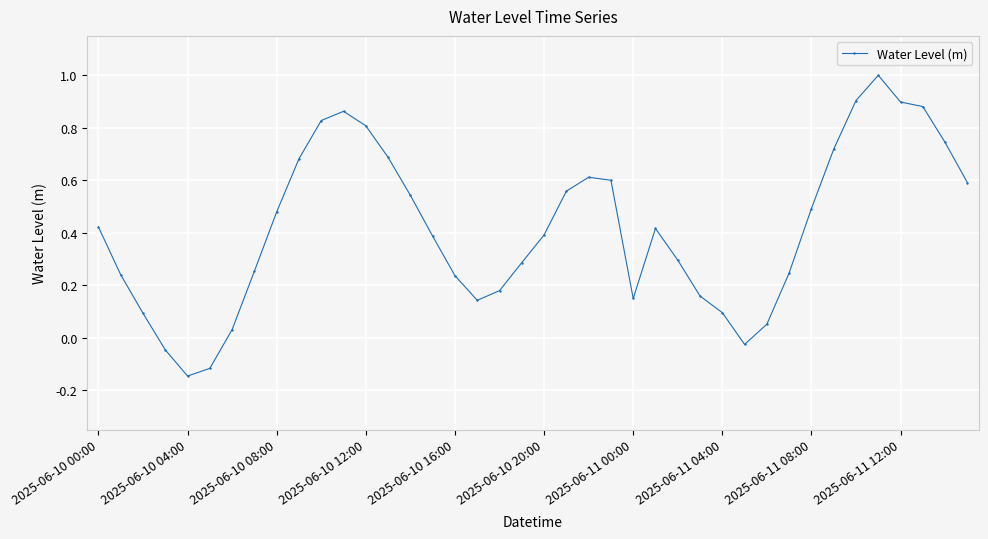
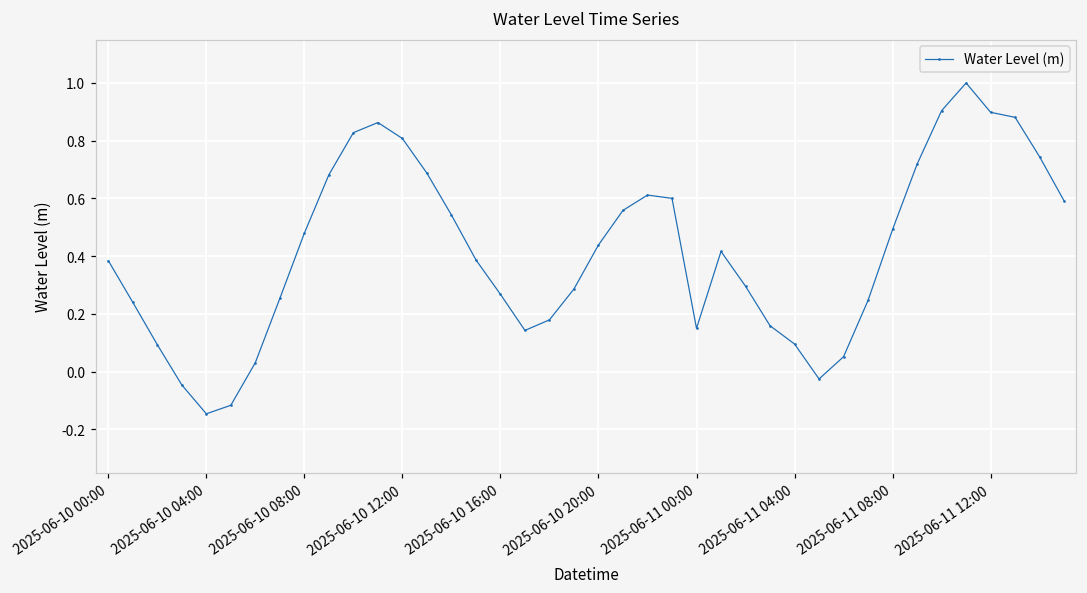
  {
-   "2025-06-10 00:00": 0.42,
+   "2025-06-10 00:00": 0.38,
    "2025-06-10 04:00": -0.15,
    "2025-06-10 08:00": 0.48,
    "2025-06-10 12:00": 0.81,
-   "2025-06-10 16:00": 0.24,
-   "2025-06-10 20:00": 0.39,
+   "2025-06-10 16:00": 0.27,
+   "2025-06-10 20:00": 0.44,
    "2025-06-11 00:00": 0.15,
    "2025-06-11 04:00": 0.10,
    "2025-06-11 08:00": 0.49,
    "2025-06-11 12:00": 0.90
  }
